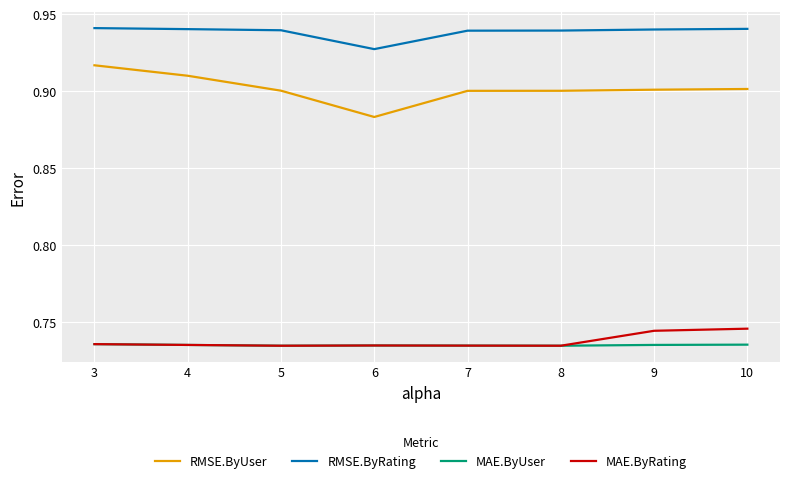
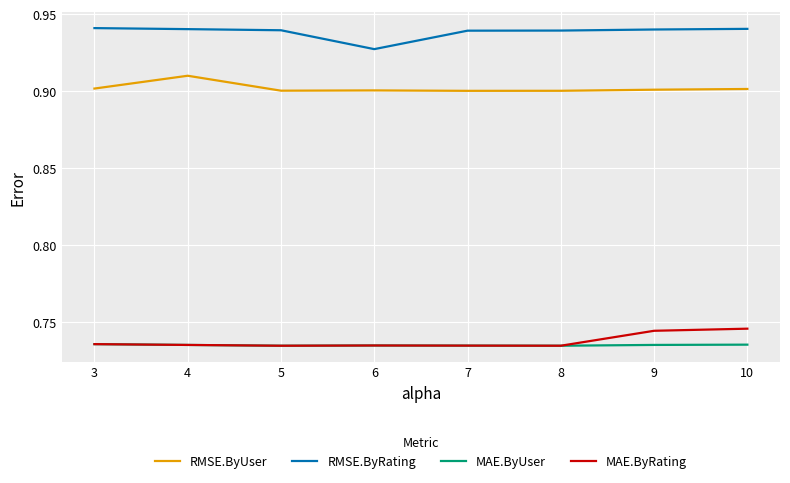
  {
    "RMSE.ByUser": {
-     "3": 0.917,
+     "3": 0.902,
      "4": 0.910,
      "5": 0.900,
-     "6": 0.883,
+     "6": 0.901,
      "7": 0.900,
      "8": 0.900,
      "9": 0.901,
      "10": 0.901
    },
    "RMSE.ByRating": {
      "3": 0.941,
      "4": 0.940,
      "5": 0.940,
      "6": 0.927,
      "7": 0.939,
      "8": 0.939,
      "9": 0.940,
      "10": 0.940
    },
    "MAE.ByUser": {
      "9": 0.735,
      "10": 0.735
    },
    "MAE.ByRating": {
      "9": 0.744,
      "10": 0.746
    }
  }
